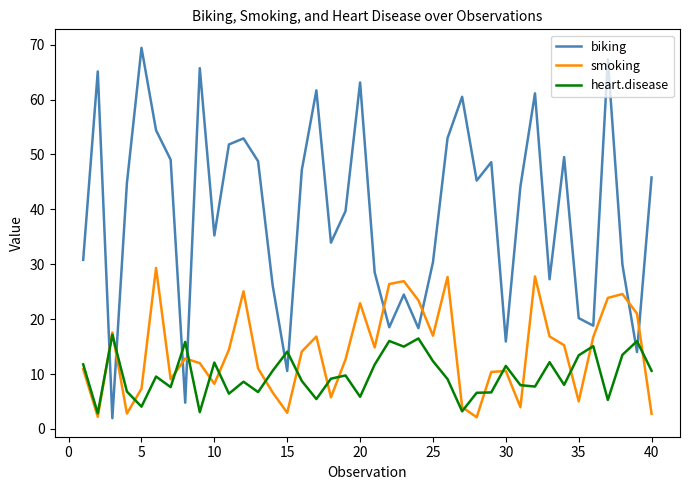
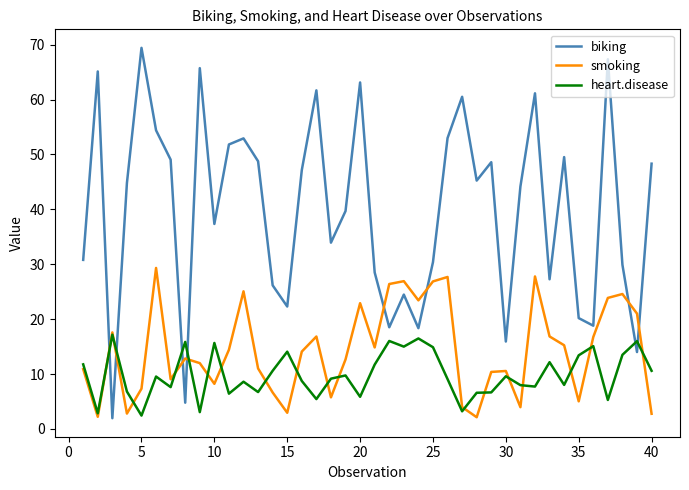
  {
    "biking": {
      "5": 69,
-     "10": 35,
-     "15": 11,
+     "10": 37,
+     "15": 22,
      "20": 63,
      "25": 30,
      "30": 16,
      "35": 20,
-     "40": 46
+     "40": 48
    },
    "smoking": {
      "5": 7,
      "10": 8,
      "15": 3,
      "20": 23,
-     "25": 17,
+     "25": 27,
      "30": 11,
      "35": 5,
      "40": 3
    },
    "heart.disease": {
-     "5": 4,
-     "10": 12,
+     "5": 2,
+     "10": 16,
      "15": 14,
      "20": 6,
-     "25": 12,
-     "30": 11,
+     "25": 15,
+     "30": 10,
      "35": 13,
      "40": 11
    }
  }
